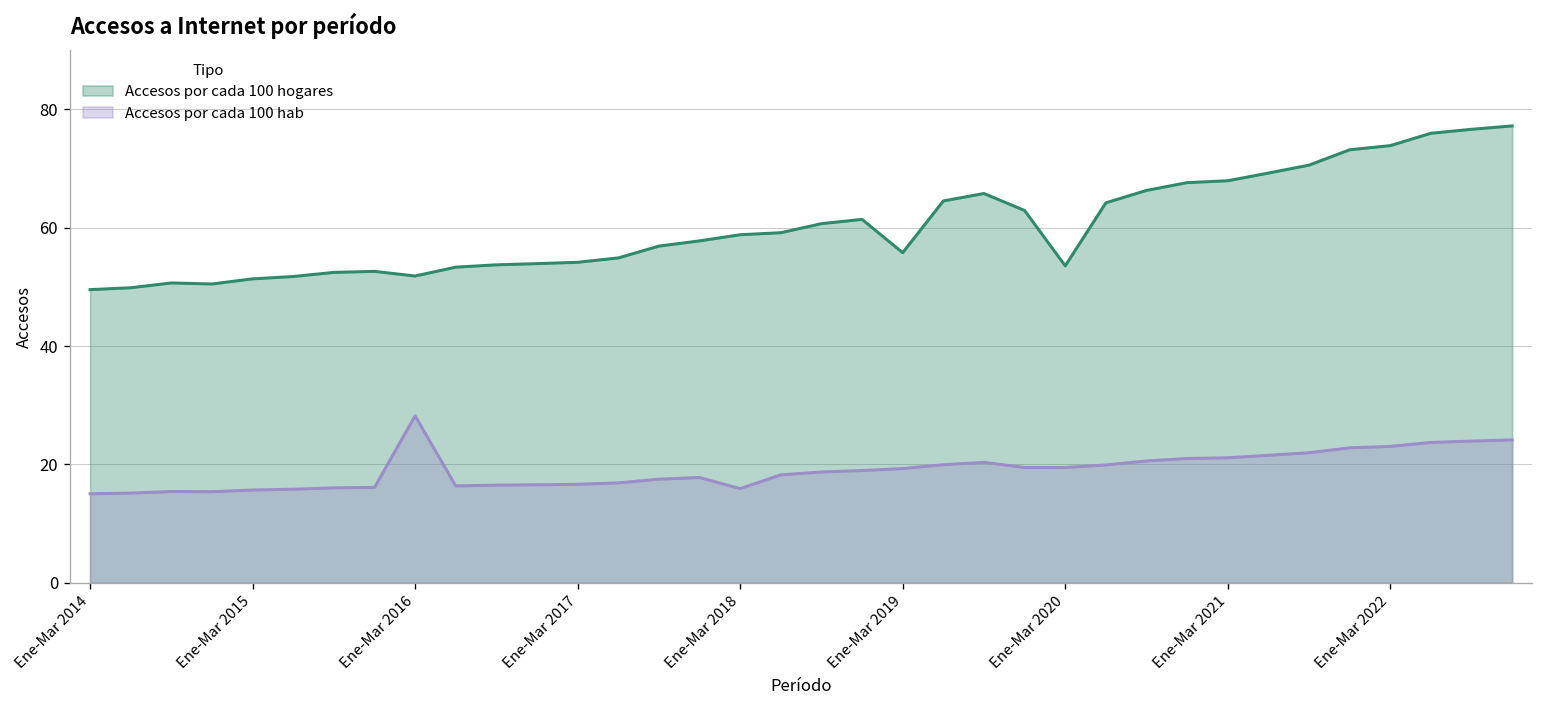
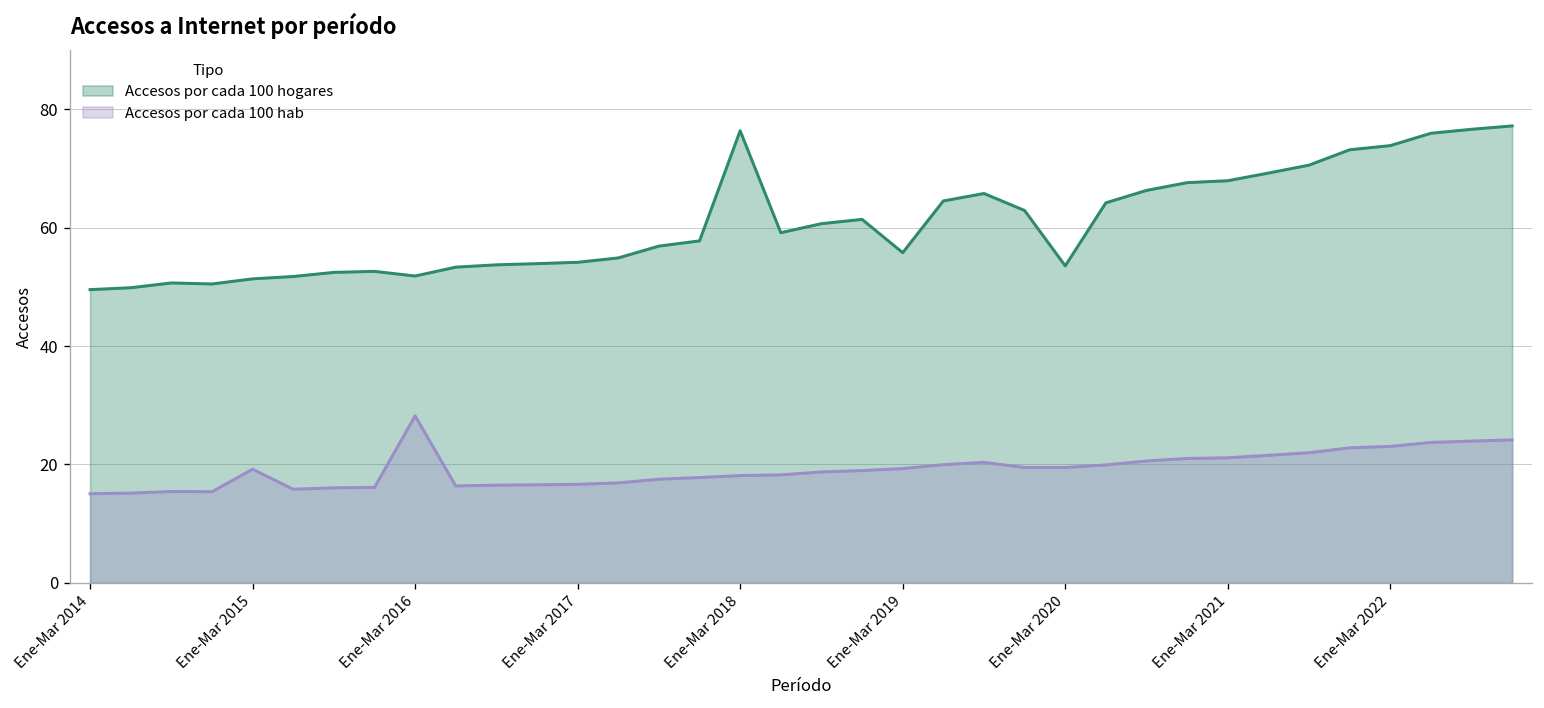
  {
    "Accesos por cada 100 hogares": {
      "Ene-Mar 2014": 50,
      "Ene-Mar 2015": 51,
      "Ene-Mar 2016": 52,
      "Ene-Mar 2017": 54,
-     "Ene-Mar 2018": 59,
+     "Ene-Mar 2018": 76,
      "Ene-Mar 2019": 56,
      "Ene-Mar 2020": 54,
      "Ene-Mar 2021": 68,
      "Ene-Mar 2022": 74
    },
    "Accesos por cada 100 hab": {
      "Ene-Mar 2014": 15,
-     "Ene-Mar 2015": 16,
+     "Ene-Mar 2015": 19,
      "Ene-Mar 2016": 28,
      "Ene-Mar 2017": 17,
-     "Ene-Mar 2018": 16,
+     "Ene-Mar 2018": 18,
      "Ene-Mar 2019": 19,
      "Ene-Mar 2020": 19,
      "Ene-Mar 2021": 21,
      "Ene-Mar 2022": 23
    }
  }
